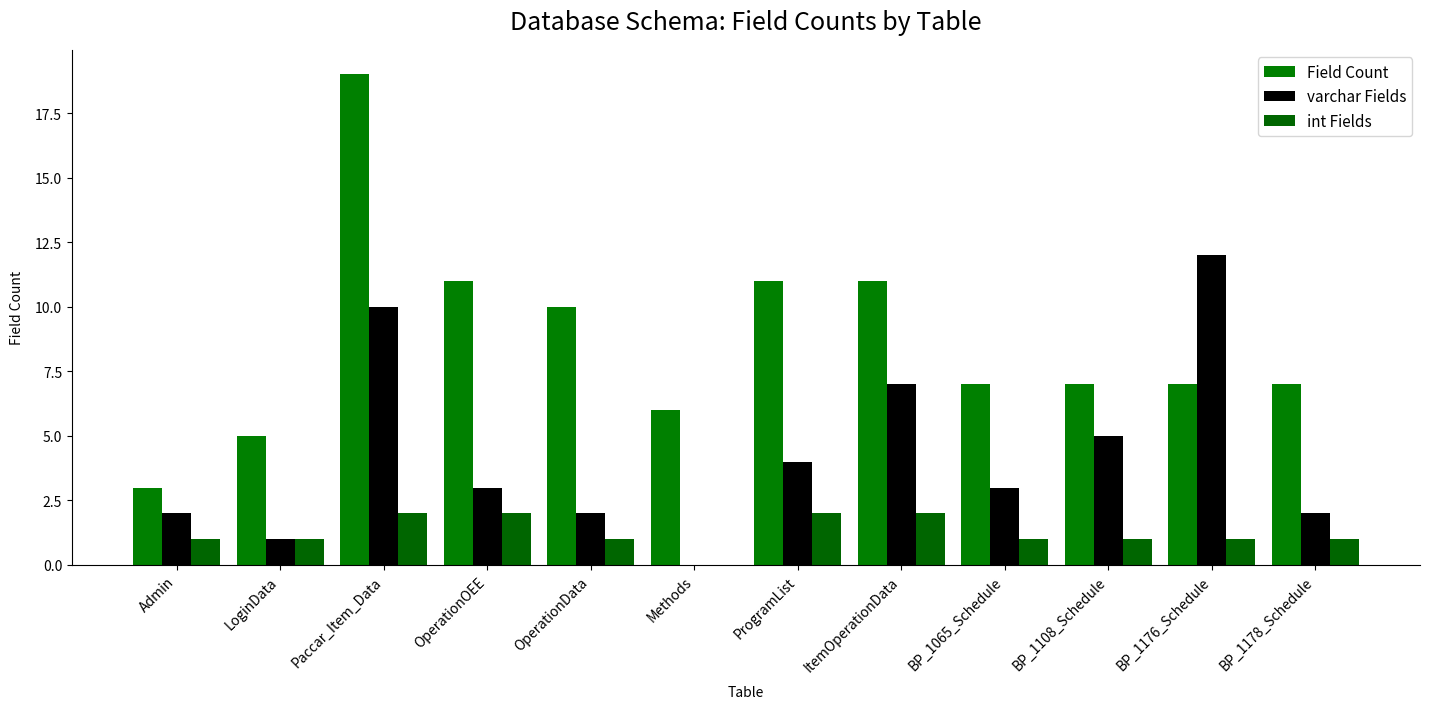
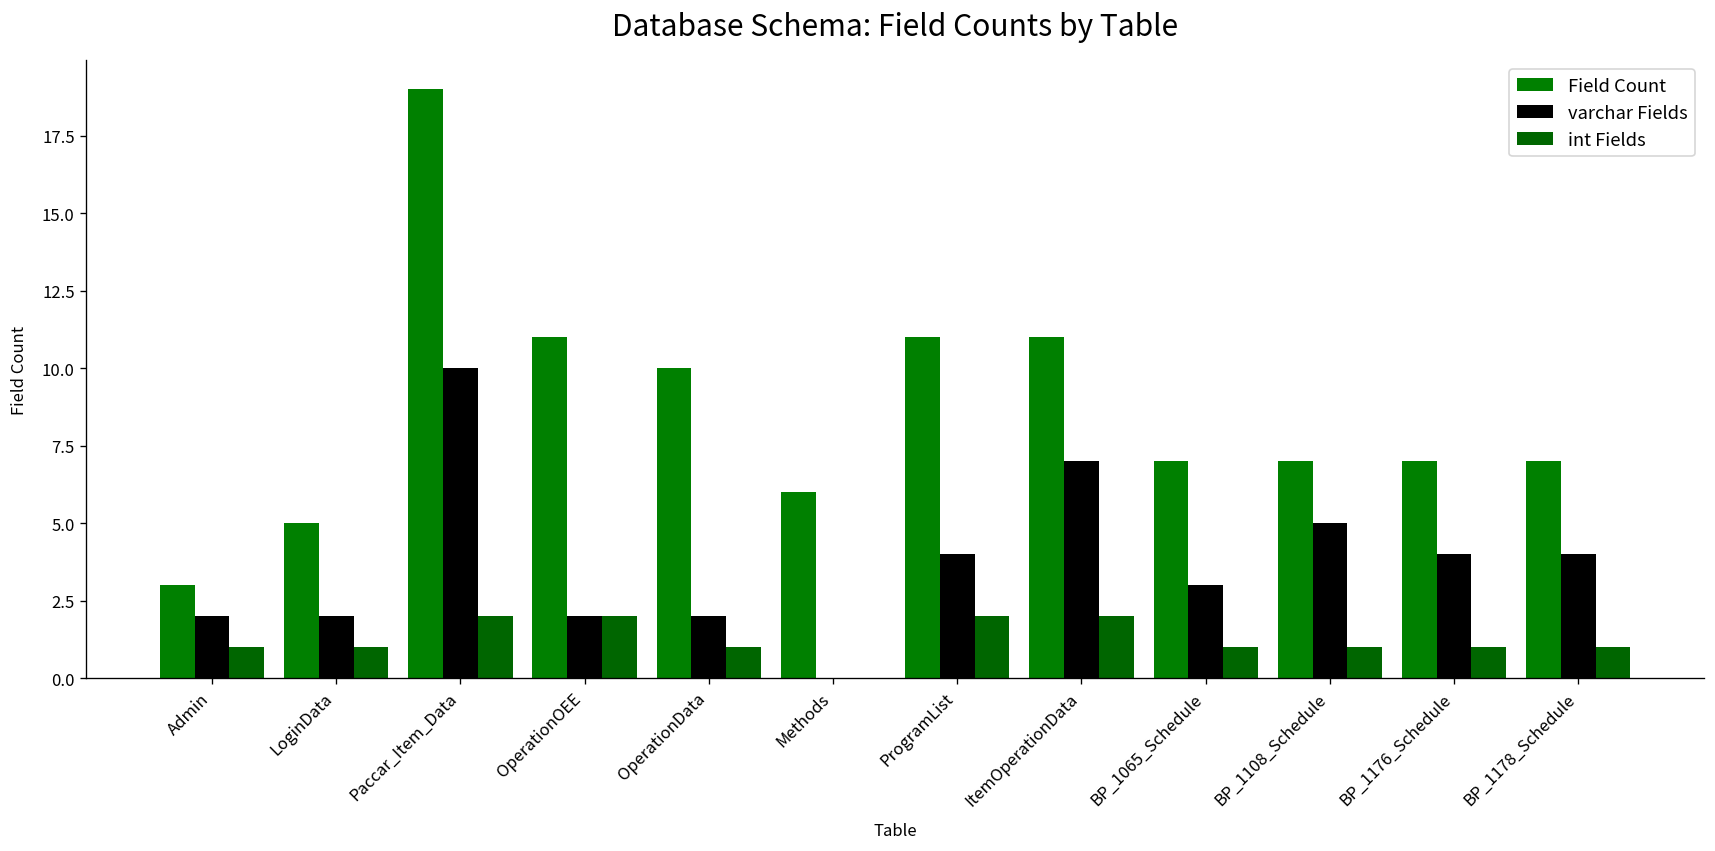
  {
    "varchar Fields": {
      "Admin": 2,
-     "LoginData": 1,
+     "LoginData": 2,
      "Paccar_Item_Data": 10,
-     "OperationOEE": 3,
+     "OperationOEE": 2,
      "OperationData": 2,
      "Methods": 0,
      "ProgramList": 4,
      "ItemOperationData": 7,
      "BP_1065_Schedule": 3,
      "BP_1108_Schedule": 5,
-     "BP_1176_Schedule": 12,
-     "BP_1178_Schedule": 2
+     "BP_1176_Schedule": 4,
+     "BP_1178_Schedule": 4
    }
  }
